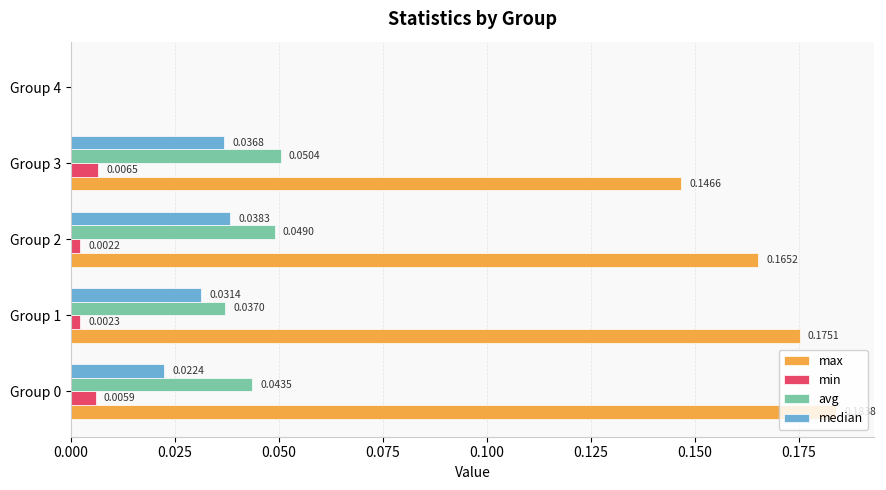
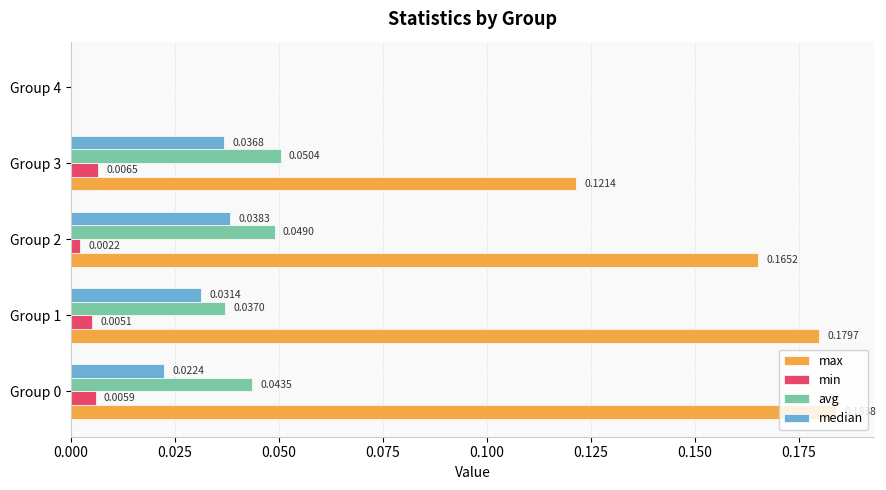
  {
    "max": {
-     "Group 3": 0.1466,
+     "Group 3": 0.1214,
      "Group 2": 0.1652,
-     "Group 1": 0.1751
+     "Group 1": 0.1797
    },
    "min": {
      "Group 3": 0.0065,
      "Group 2": 0.0022,
-     "Group 1": 0.0023,
+     "Group 1": 0.0051,
      "Group 0": 0.0059
    }
  }
